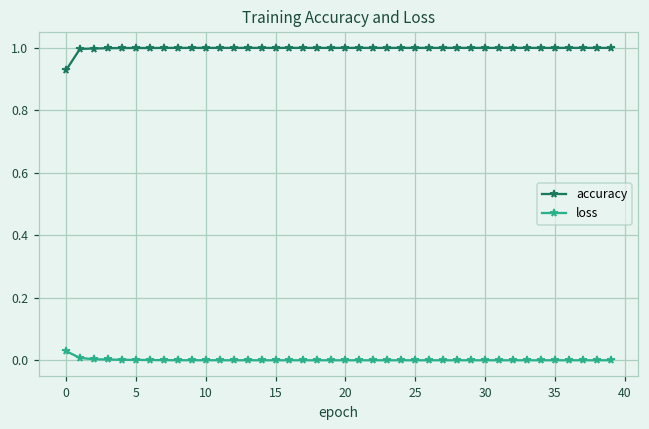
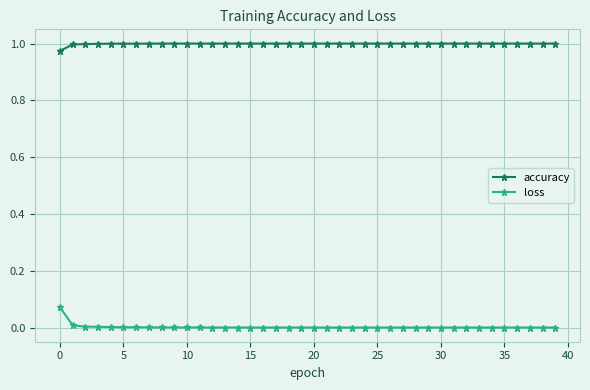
  {
    "accuracy": {
-     "0": 0.93,
+     "0": 0.97,
      "5": 1.00,
      "10": 1.00,
      "15": 1.00,
      "20": 1.00,
      "25": 1.00,
      "30": 1.00,
      "35": 1.00
    },
    "loss": {
-     "0": 0.03,
+     "0": 0.07,
      "5": 0.00,
      "10": 0.00,
      "15": 0.00,
      "20": 0.00,
      "25": 0.00,
      "30": 0.00,
      "35": 0.00
    }
  }
